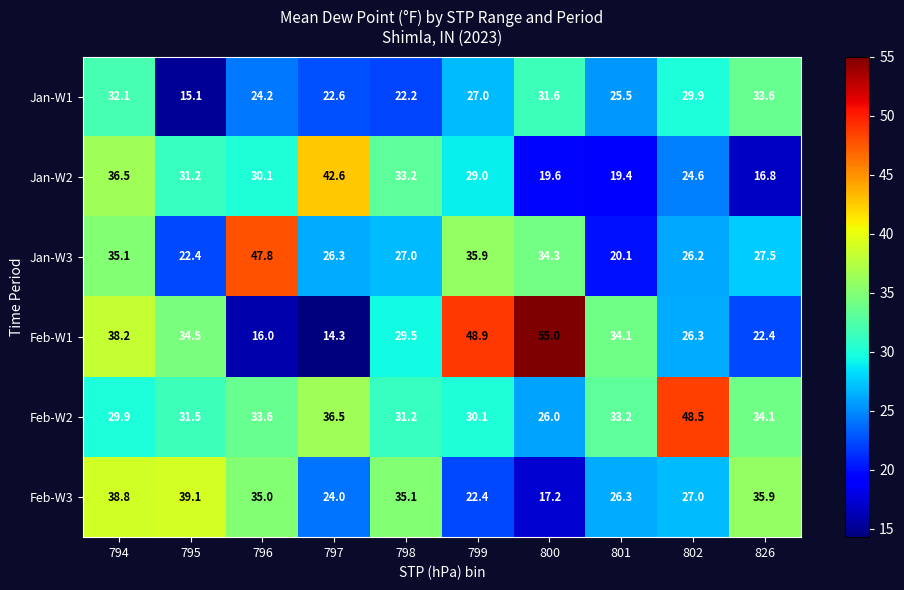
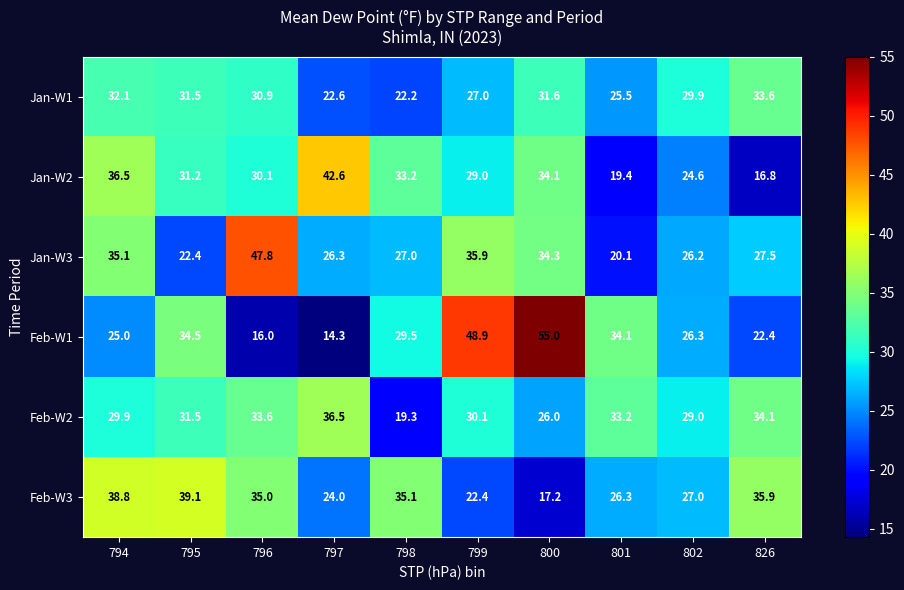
  {
    "Jan-W1": {
      "794": 32.1,
-     "795": 15.1,
-     "796": 24.2,
+     "795": 31.5,
+     "796": 30.9,
      "797": 22.6,
      "798": 22.2,
      "799": 27.0,
      "800": 31.6,
      "801": 25.5,
      "802": 29.9,
      "826": 33.6
    },
    "Jan-W2": {
      "794": 36.5,
      "795": 31.2,
      "796": 30.1,
      "797": 42.6,
      "798": 33.2,
      "799": 29.0,
-     "800": 19.6,
+     "800": 34.1,
      "801": 19.4,
      "802": 24.6,
      "826": 16.8
    },
    "Jan-W3": {
      "794": 35.1,
      "795": 22.4,
      "796": 47.8,
      "797": 26.3,
      "798": 27.0,
      "799": 35.9,
      "800": 34.3,
      "801": 20.1,
      "802": 26.2,
      "826": 27.5
    },
    "Feb-W1": {
-     "794": 38.2,
+     "794": 25.0,
      "795": 34.5,
      "796": 16.0,
      "797": 14.3,
      "798": 29.5,
      "799": 48.9,
      "800": 55.0,
      "801": 34.1,
      "802": 26.3,
      "826": 22.4
    },
    "Feb-W2": {
      "794": 29.9,
      "795": 31.5,
      "796": 33.6,
      "797": 36.5,
-     "798": 31.2,
+     "798": 19.3,
      "799": 30.1,
      "800": 26.0,
      "801": 33.2,
-     "802": 48.5,
+     "802": 29.0,
      "826": 34.1
    },
    "Feb-W3": {
      "794": 38.8,
      "795": 39.1,
      "796": 35.0,
      "797": 24.0,
      "798": 35.1,
      "799": 22.4,
      "800": 17.2,
      "801": 26.3,
      "802": 27.0,
      "826": 35.9
    }
  }
